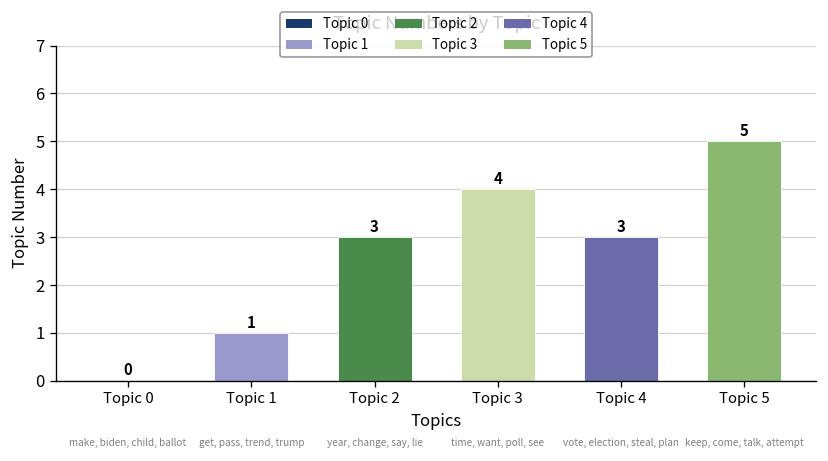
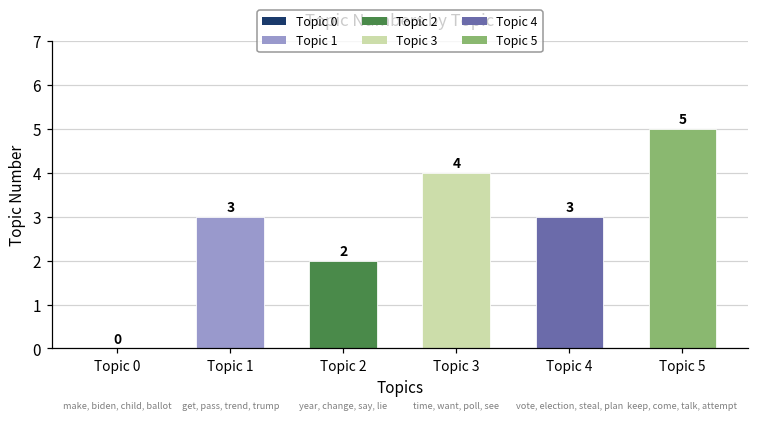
  {
    "Topic 0": 0,
-   "Topic 1": 1,
-   "Topic 2": 3,
+   "Topic 1": 3,
+   "Topic 2": 2,
    "Topic 3": 4,
    "Topic 4": 3,
    "Topic 5": 5
  }
